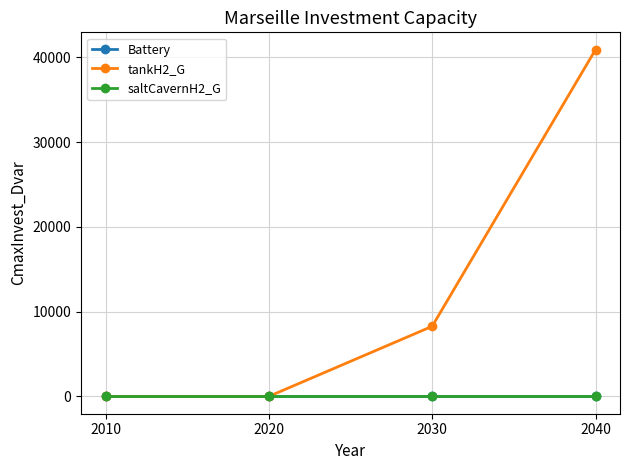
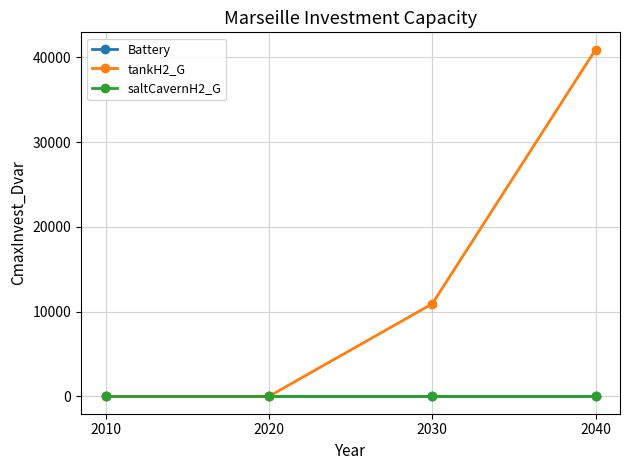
  {
    "saltCavernH2_G": {
      "2030": 0,
      "2040": 0
    },
    "tankH2_G": {
-     "2030": 8000,
+     "2030": 11000,
      "2040": 41000
    }
  }
